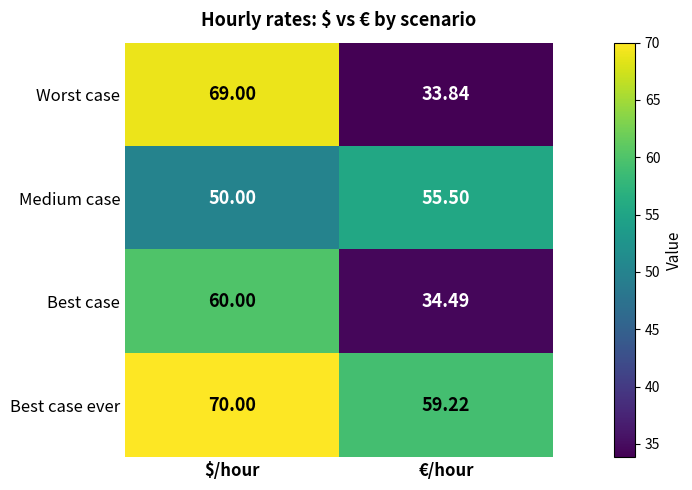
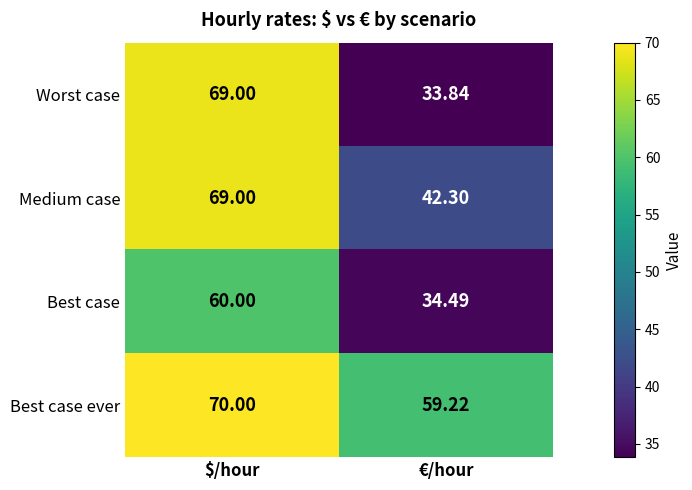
  {
    "Worst case": {
      "$/hour": 69.00,
      "€/hour": 33.84
    },
    "Medium case": {
-     "$/hour": 50.00,
-     "€/hour": 55.50
+     "$/hour": 69.00,
+     "€/hour": 42.30
    },
    "Best case": {
      "$/hour": 60.00,
      "€/hour": 34.49
    },
    "Best case ever": {
      "$/hour": 70.00,
      "€/hour": 59.22
    }
  }
